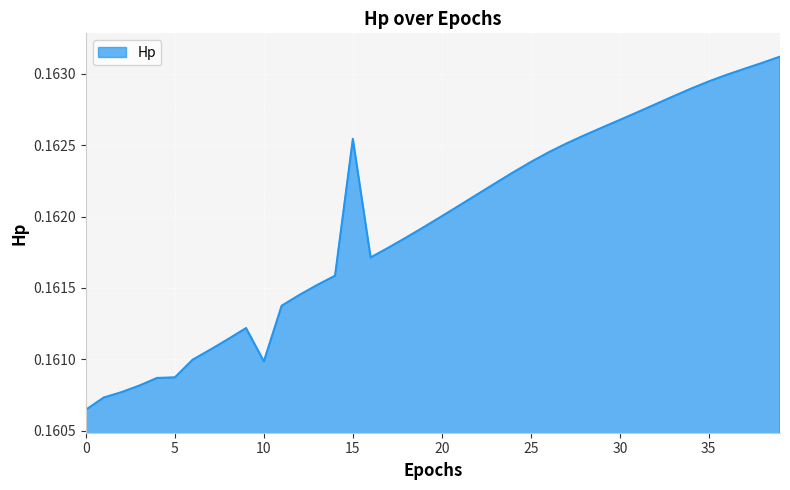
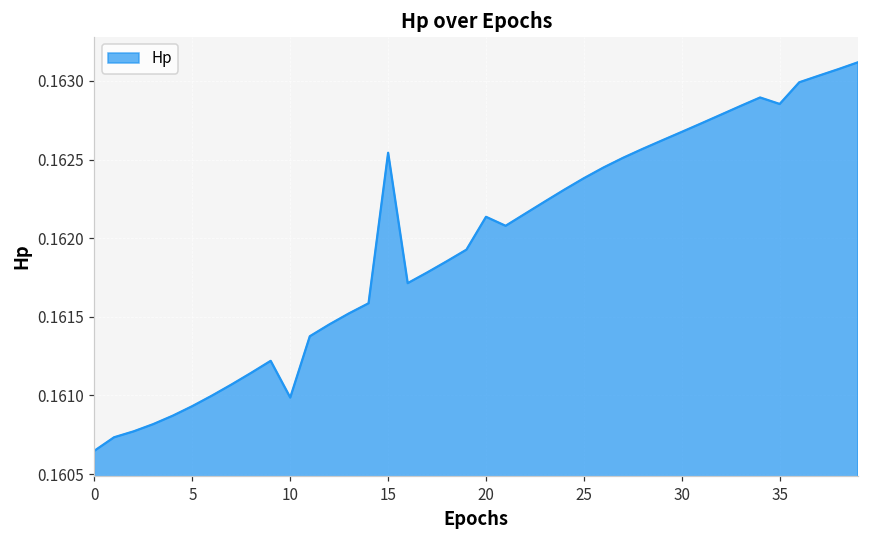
  {
    "0": 0.16065,
-   "5": 0.16087,
+   "5": 0.16093,
    "10": 0.16099,
    "15": 0.16254,
-   "20": 0.16200,
+   "20": 0.16214,
    "25": 0.16238,
    "30": 0.16268,
-   "35": 0.16295
+   "35": 0.16285
  }
